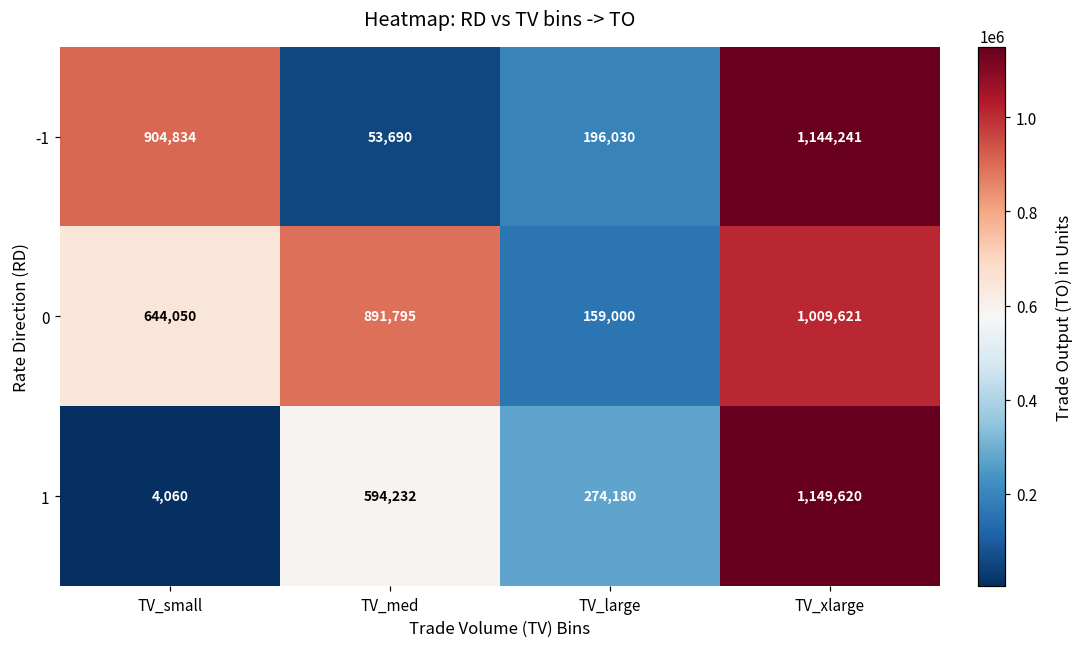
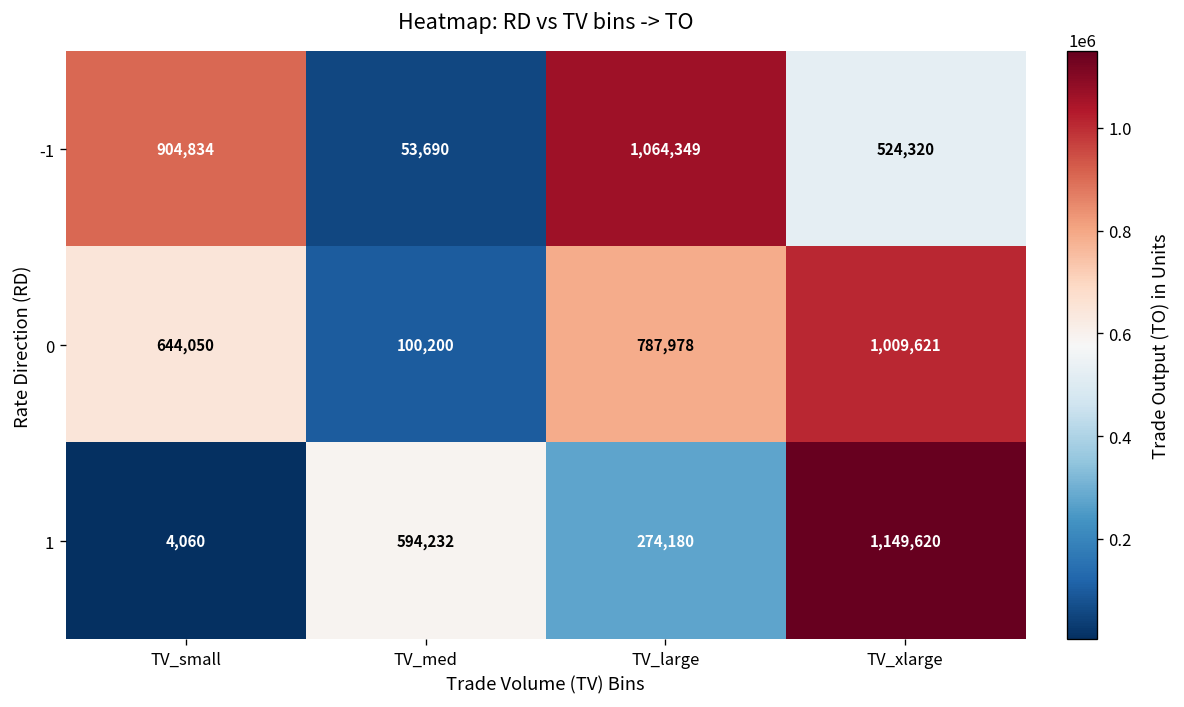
  {
    "-1": {
      "TV_small": "904,834",
      "TV_med": "53,690",
-     "TV_large": "196,030",
-     "TV_xlarge": "1,144,241"
+     "TV_large": "1,064,349",
+     "TV_xlarge": "524,320"
    },
    "0": {
      "TV_small": "644,050",
-     "TV_med": "891,795",
-     "TV_large": "159,000",
+     "TV_med": "100,200",
+     "TV_large": "787,978",
      "TV_xlarge": "1,009,621"
    },
    "1": {
      "TV_small": "4,060",
      "TV_med": "594,232",
      "TV_large": "274,180",
      "TV_xlarge": "1,149,620"
    }
  }
